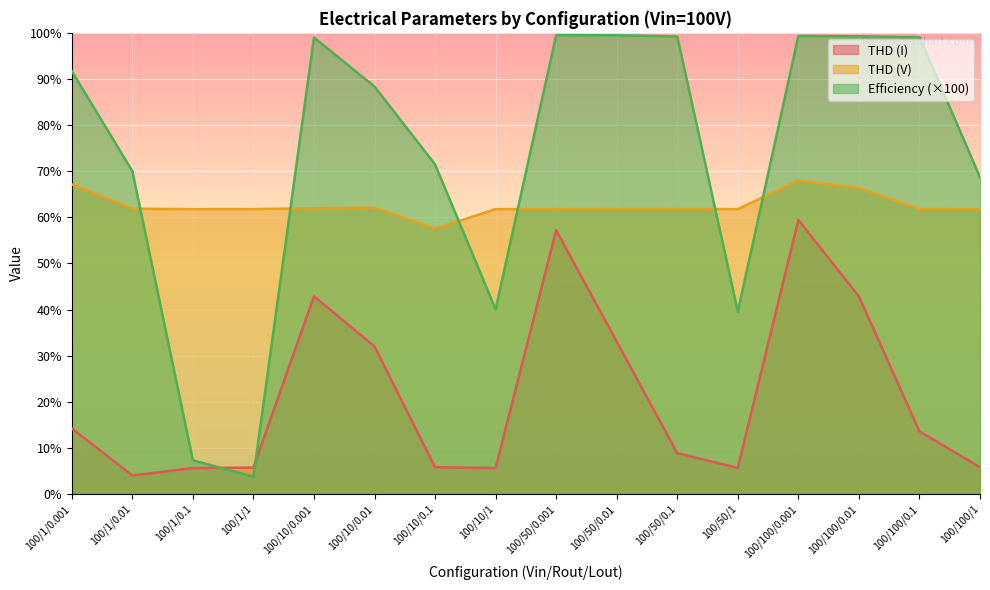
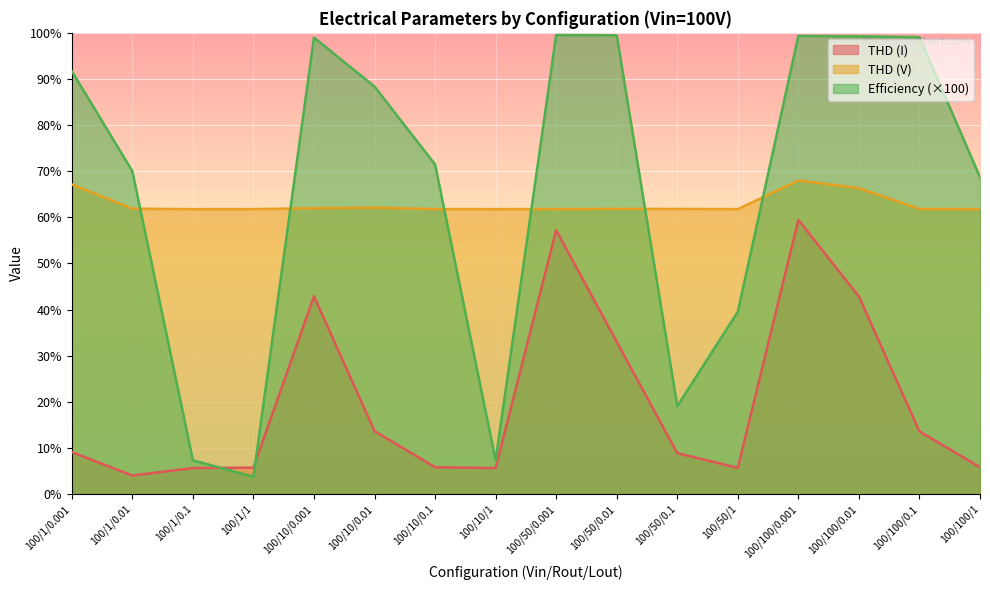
  {
    "THD (I)": {
-     "100/1/0.001": "14%",
+     "100/1/0.001": "9%",
      "100/1/0.01": "4%",
      "100/1/0.1": "6%",
      "100/1/1": "6%",
      "100/10/0.001": "43%",
-     "100/10/0.01": "32%",
+     "100/10/0.01": "14%",
      "100/10/0.1": "6%",
      "100/10/1": "6%",
      "100/50/0.001": "57%",
      "100/50/0.01": "33%",
      "100/50/0.1": "9%",
      "100/50/1": "6%",
      "100/100/0.001": "59%",
      "100/100/0.01": "43%",
      "100/100/0.1": "14%",
      "100/100/1": "6%"
    },
    "THD (V)": {
      "100/1/0.001": "67%",
      "100/1/0.01": "62%",
      "100/1/0.1": "62%",
      "100/1/1": "62%",
      "100/10/0.001": "62%",
      "100/10/0.01": "62%",
-     "100/10/0.1": "58%",
+     "100/10/0.1": "62%",
      "100/10/1": "62%",
      "100/50/0.001": "62%",
      "100/50/0.01": "62%",
      "100/50/0.1": "62%",
      "100/50/1": "62%",
      "100/100/0.001": "68%",
      "100/100/0.01": "66%",
      "100/100/0.1": "62%",
      "100/100/1": "62%"
    },
    "Efficiency (×100)": {
      "100/1/0.001": "92%",
      "100/1/0.01": "70%",
      "100/1/0.1": "7%",
      "100/1/1": "4%",
      "100/10/0.001": "99%",
      "100/10/0.01": "88%",
      "100/10/0.1": "71%",
-     "100/10/1": "40%",
+     "100/10/1": "7%",
      "100/50/0.001": "100%",
      "100/50/0.01": "99%",
-     "100/50/0.1": "99%",
+     "100/50/0.1": "19%",
      "100/50/1": "40%",
      "100/100/0.001": "99%",
      "100/100/0.01": "99%",
      "100/100/0.1": "99%",
      "100/100/1": "69%"
    }
  }
